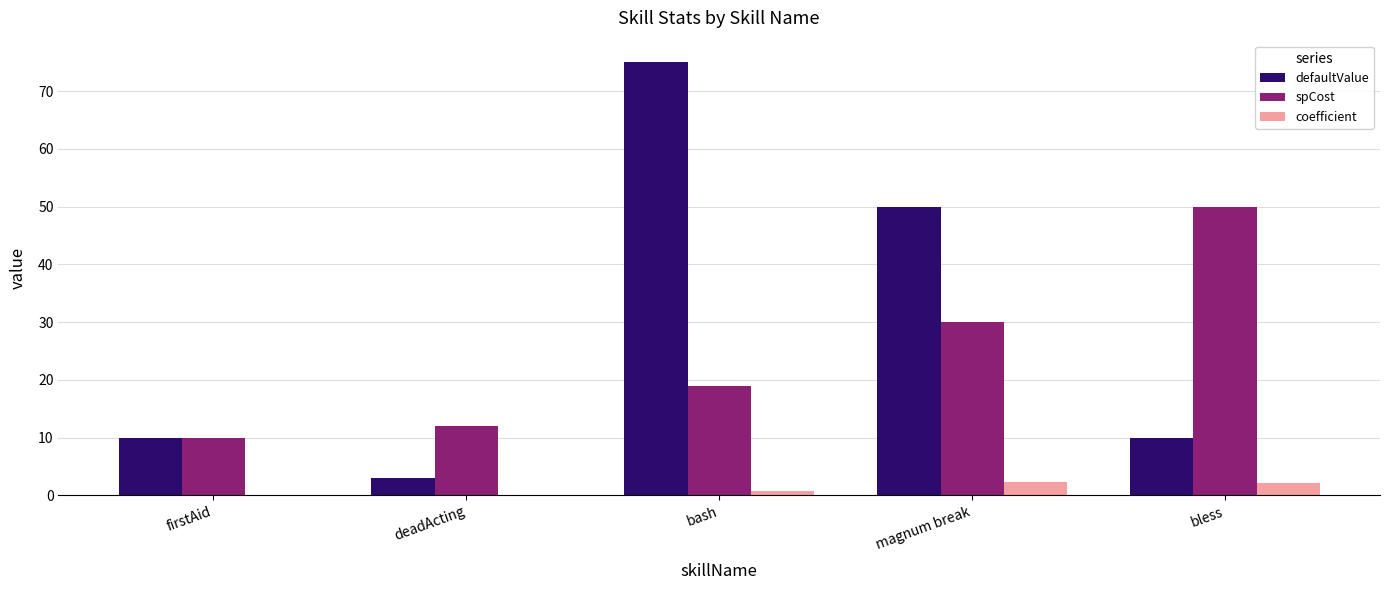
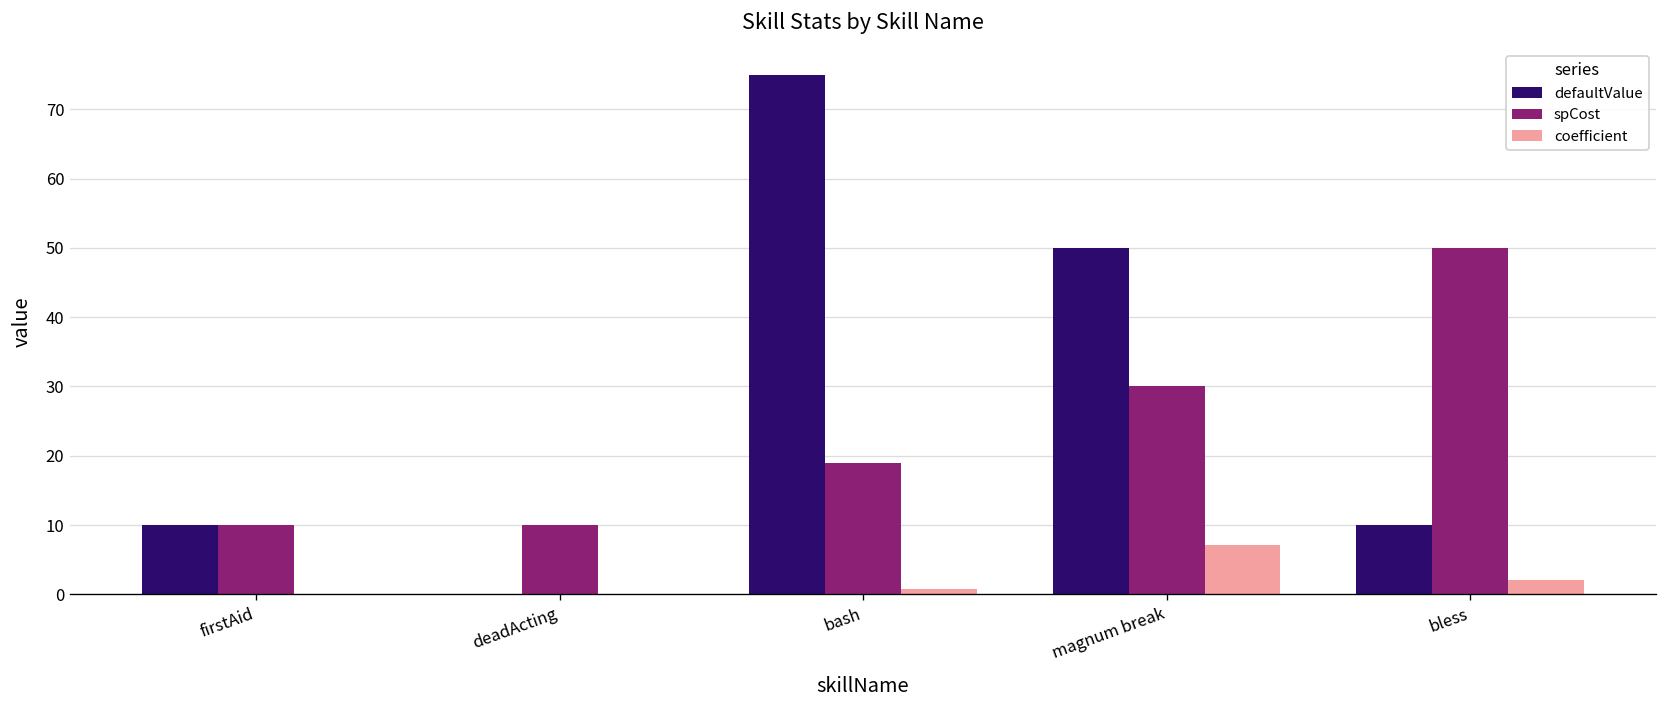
  {
    "defaultValue": {
      "firstAid": 10,
-     "deadActing": 3,
+     "deadActing": 0,
      "bash": 75,
      "magnum break": 50,
      "bless": 10
    },
    "spCost": {
      "firstAid": 10,
-     "deadActing": 12,
+     "deadActing": 10,
      "bash": 19,
      "magnum break": 30,
      "bless": 50
    },
    "coefficient": {
      "deadActing": 0,
      "bash": 1,
-     "magnum break": 2,
+     "magnum break": 7,
      "bless": 2
    }
  }
